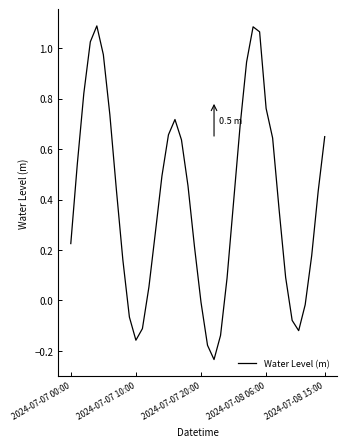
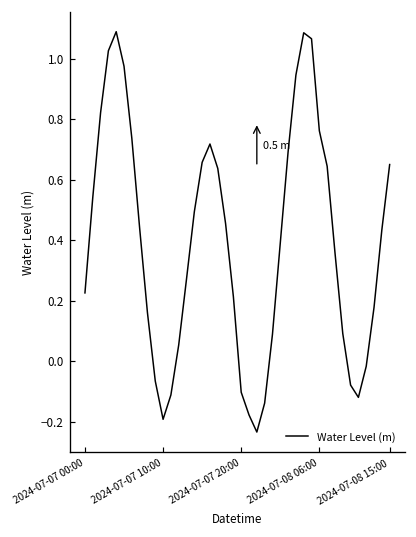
  {
    "2024-07-07 00:00": 0.23,
-   "2024-07-07 10:00": -0.16,
-   "2024-07-07 20:00": -0.01,
+   "2024-07-07 10:00": -0.19,
+   "2024-07-07 20:00": -0.10,
    "2024-07-08 06:00": 0.76,
    "2024-07-08 15:00": 0.65
  }
